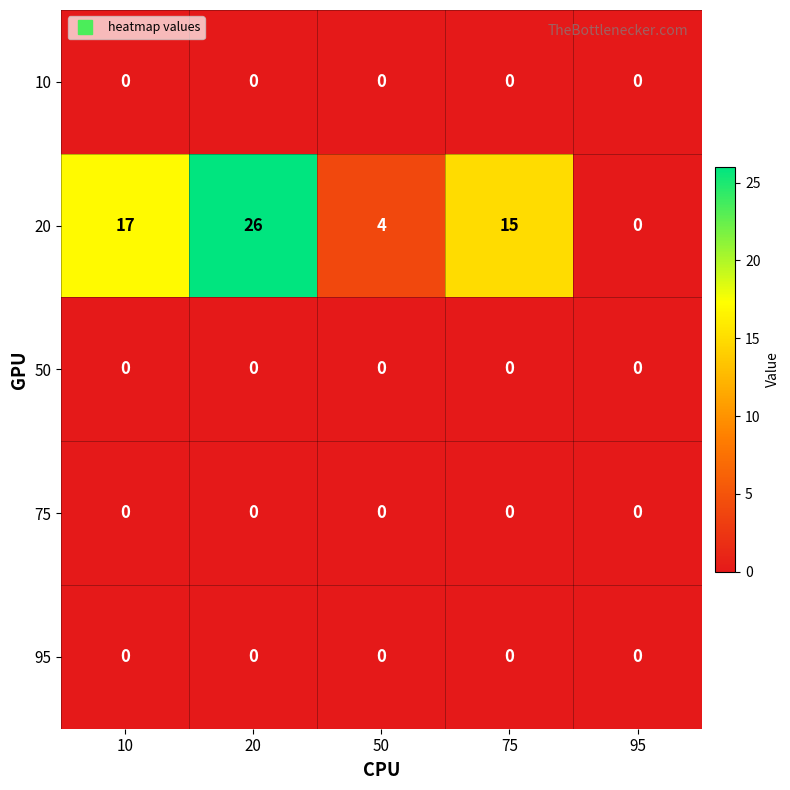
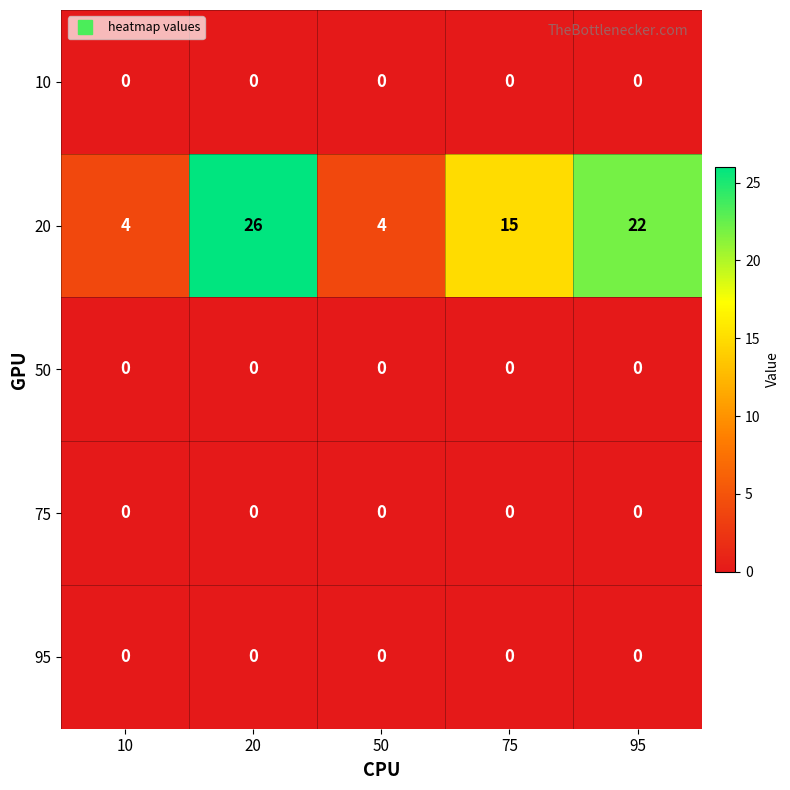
  {
    "10": {
      "10": 0,
      "20": 0,
      "50": 0,
      "75": 0
    },
    "20": {
-     "10": 17,
+     "10": 4,
      "20": 26,
      "50": 4,
      "75": 15,
-     "95": 0
+     "95": 22
    },
    "50": {
      "10": 0,
      "20": 0,
      "50": 0,
      "75": 0,
      "95": 0
    },
    "75": {
      "10": 0,
      "20": 0,
      "50": 0,
      "75": 0,
      "95": 0
    },
    "95": {
      "10": 0,
      "20": 0,
      "50": 0,
      "75": 0,
      "95": 0
    }
  }
